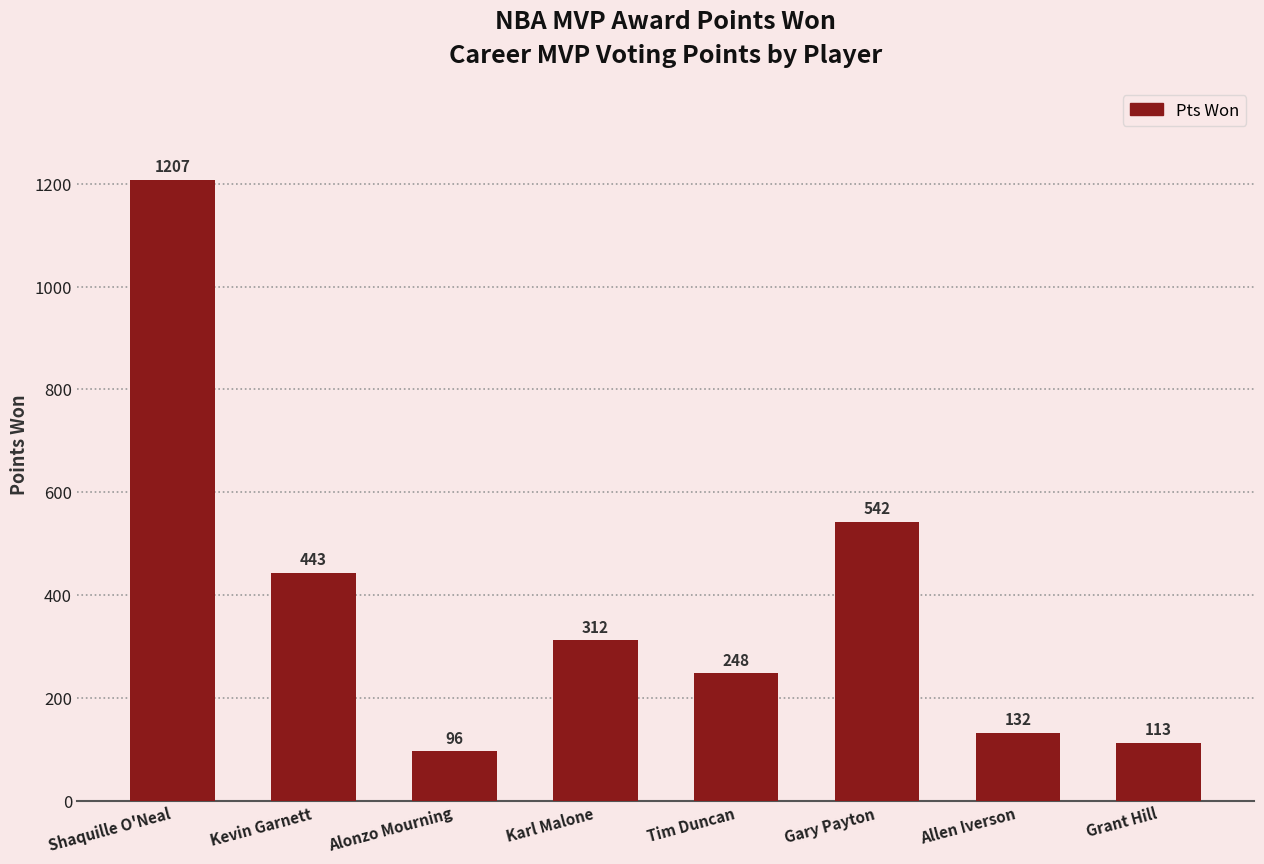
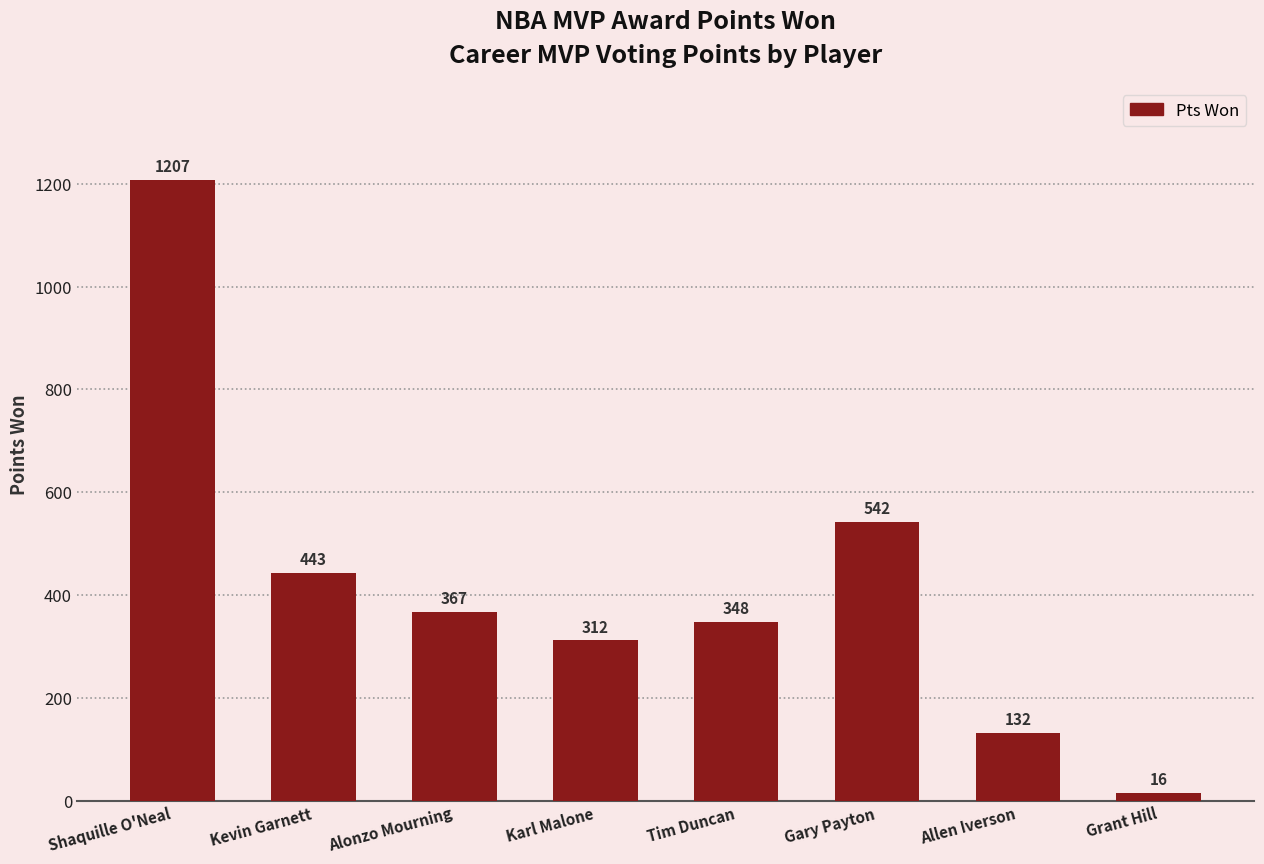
  {
    "Shaquille O'Neal": 1207,
    "Kevin Garnett": 443,
-   "Alonzo Mourning": 96,
+   "Alonzo Mourning": 367,
    "Karl Malone": 312,
-   "Tim Duncan": 248,
+   "Tim Duncan": 348,
    "Gary Payton": 542,
    "Allen Iverson": 132,
-   "Grant Hill": 113
+   "Grant Hill": 16
  }
